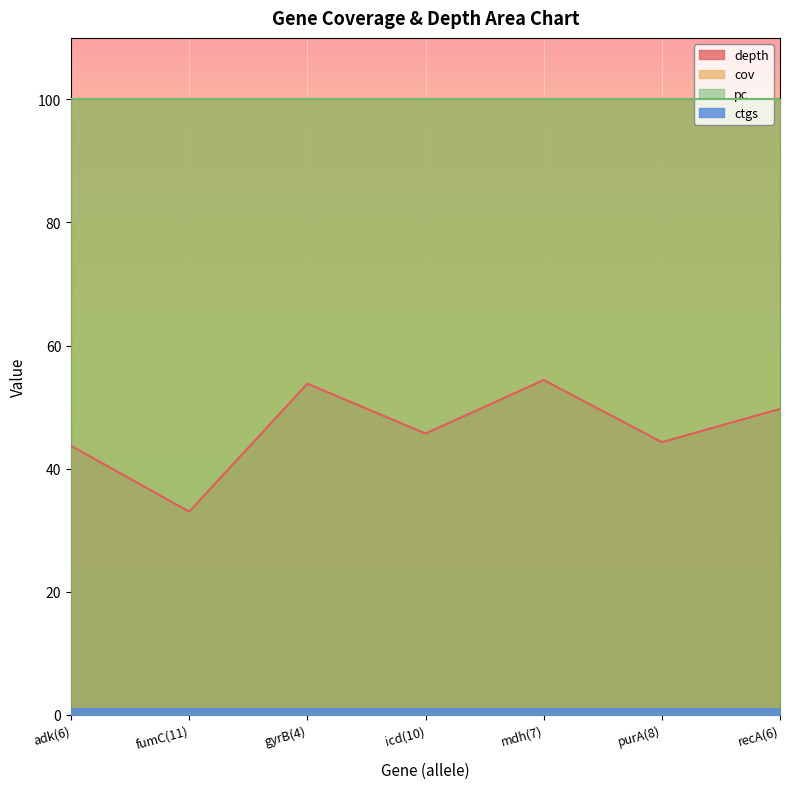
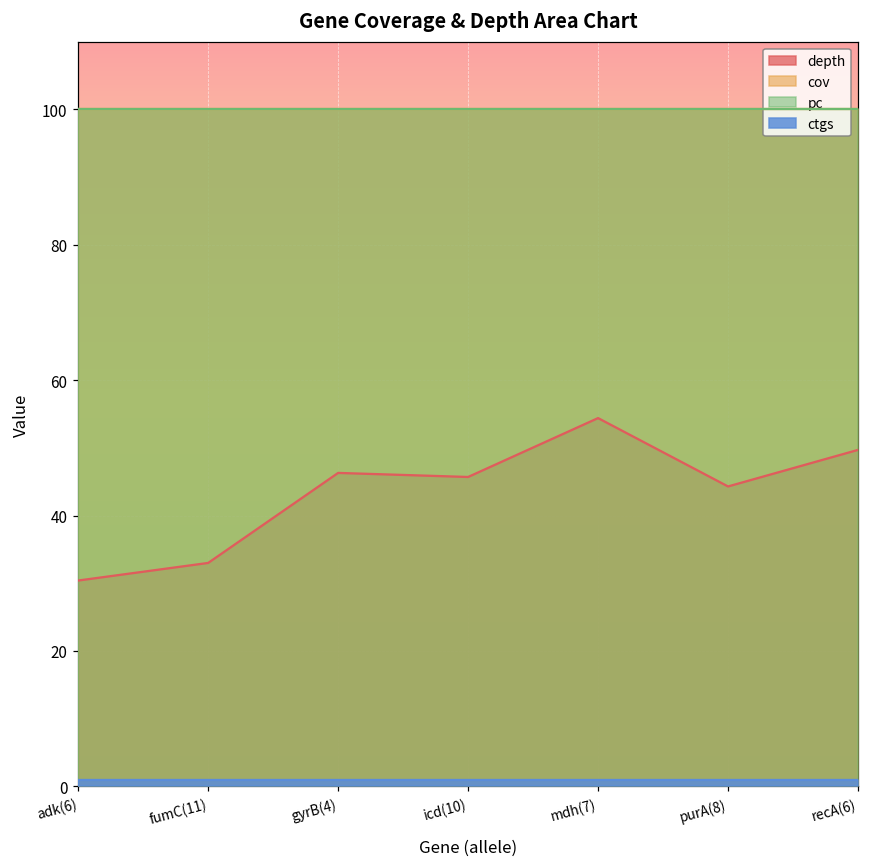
  {
    "depth": {
-     "adk(6)": 44,
+     "adk(6)": 30,
      "fumC(11)": 33,
-     "gyrB(4)": 54,
+     "gyrB(4)": 46,
      "icd(10)": 46,
      "mdh(7)": 54,
      "purA(8)": 44,
      "recA(6)": 50
    },
    "pc": {
      "adk(6)": 100,
      "fumC(11)": 100,
      "gyrB(4)": 100,
      "icd(10)": 100,
      "mdh(7)": 100,
      "purA(8)": 100,
      "recA(6)": 100
    },
    "ctgs": {
      "adk(6)": 1,
      "fumC(11)": 1,
      "gyrB(4)": 1,
      "icd(10)": 1,
      "mdh(7)": 1,
      "purA(8)": 1,
      "recA(6)": 1
    }
  }
